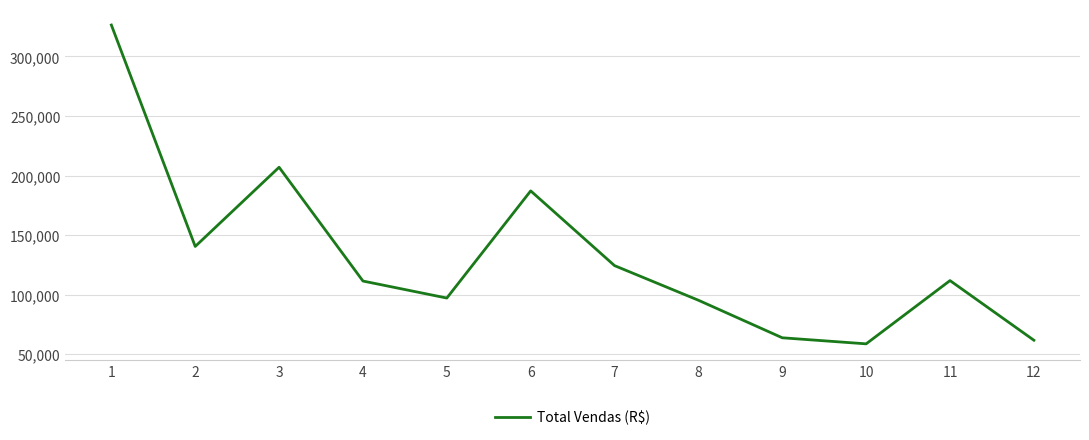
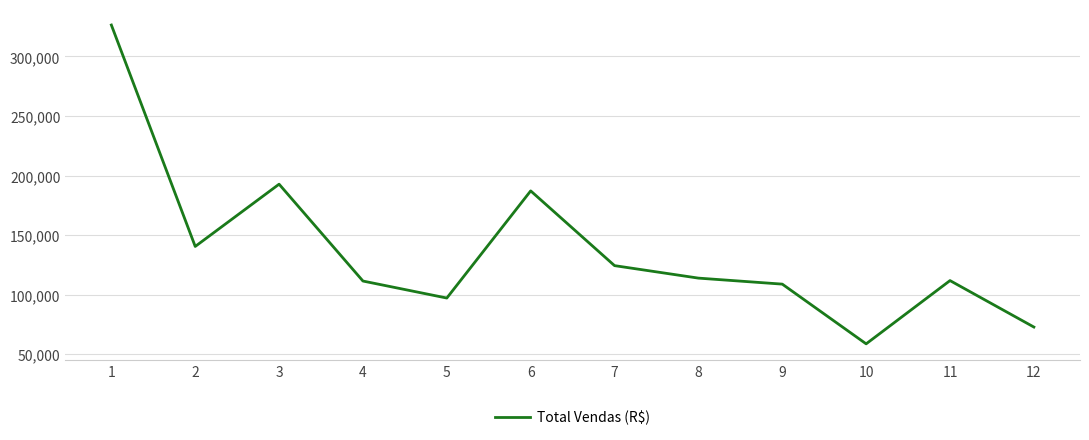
  {
    "1": "326,000",
    "2": "140,000",
-   "3": "207,000",
+   "3": "193,000",
    "4": "111,000",
    "5": "97,000",
    "6": "187,000",
    "7": "124,000",
-   "8": "95,000",
-   "9": "64,000",
+   "8": "114,000",
+   "9": "109,000",
    "10": "59,000",
    "11": "112,000",
-   "12": "62,000"
+   "12": "73,000"
  }
